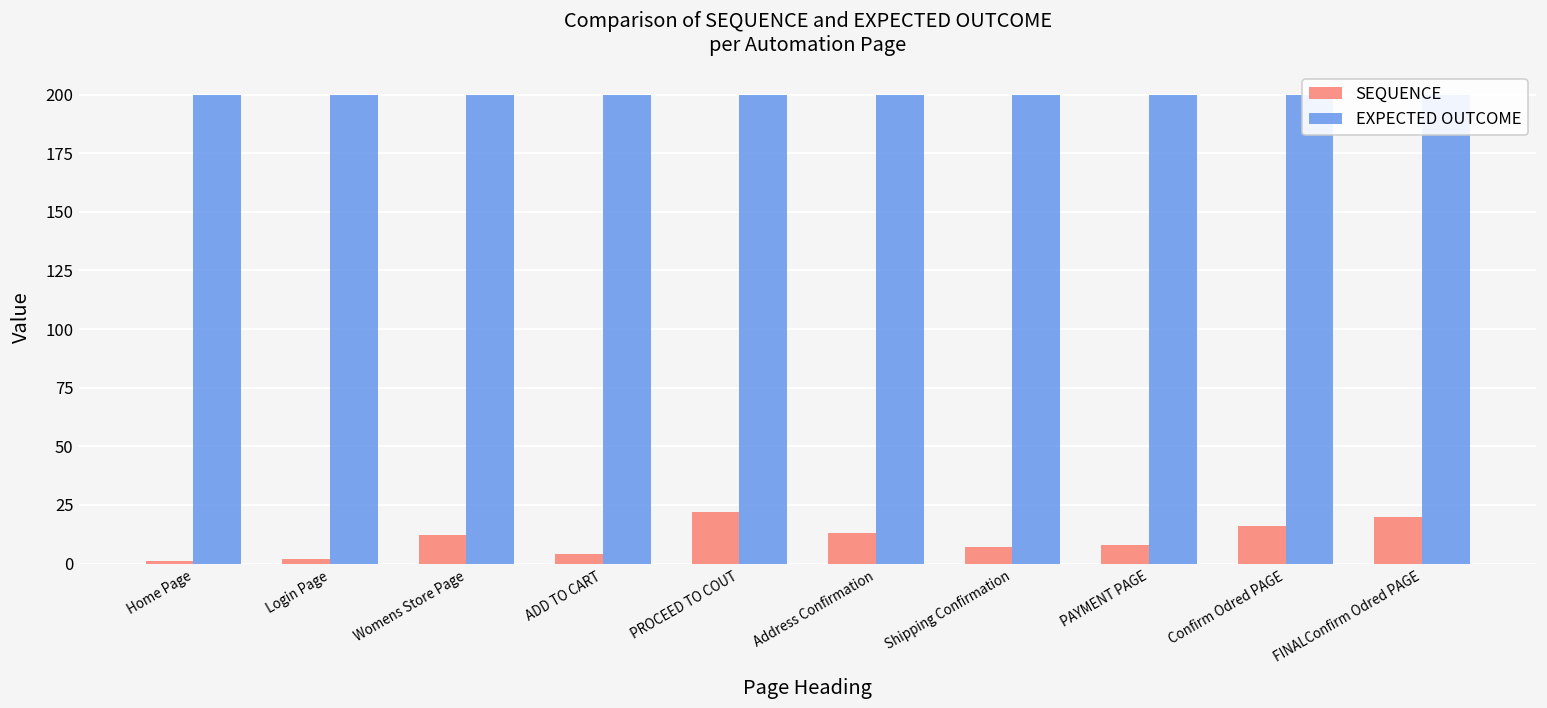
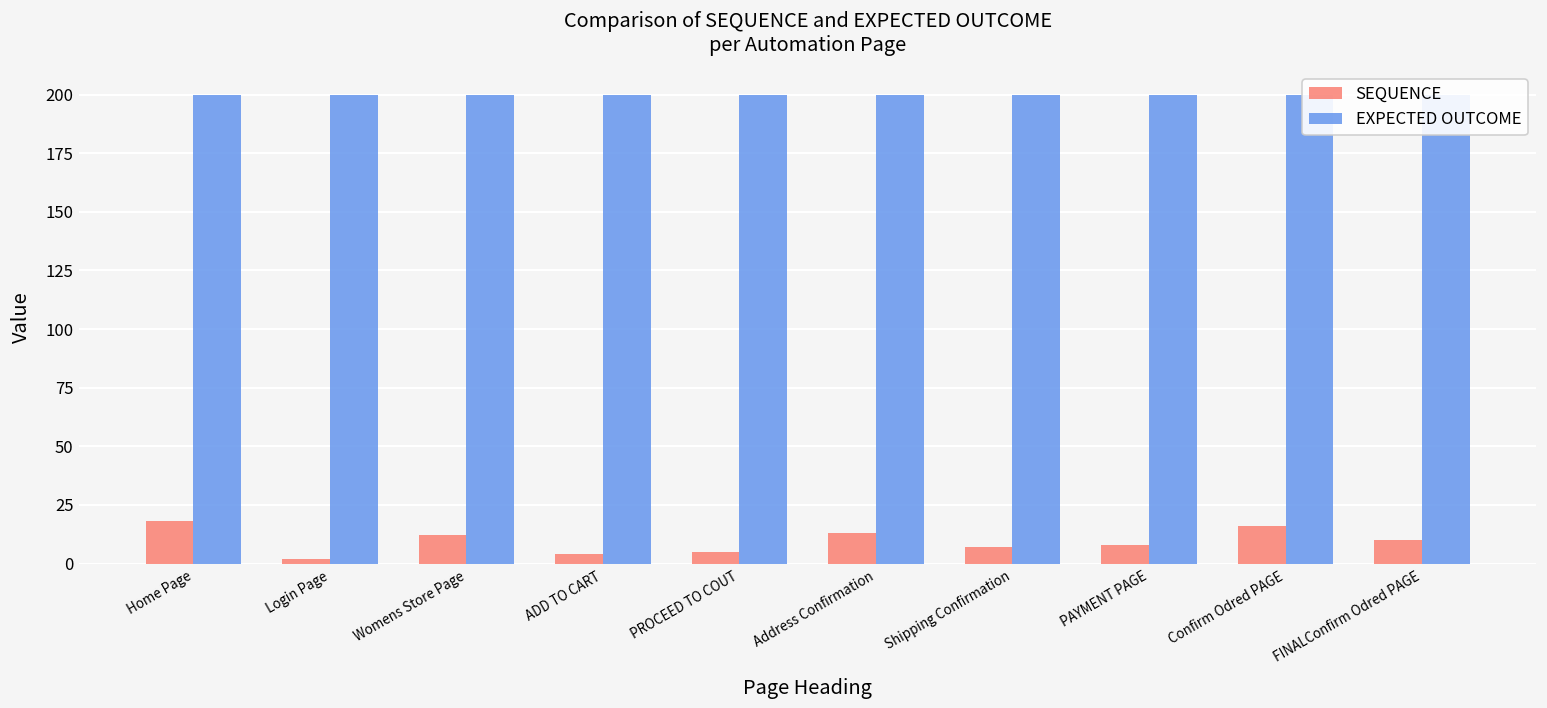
  {
    "SEQUENCE": {
-     "Home Page": 1,
+     "Home Page": 18,
      "Login Page": 2,
      "Womens Store Page": 12,
      "ADD TO CART": 4,
-     "PROCEED TO COUT": 22,
+     "PROCEED TO COUT": 5,
      "Address Confirmation": 13,
      "Shipping Confirmation": 7,
      "PAYMENT PAGE": 8,
      "Confirm Odred PAGE": 16,
-     "FINALConfirm Odred PAGE": 20
+     "FINALConfirm Odred PAGE": 10
    },
    "EXPECTED OUTCOME": {
      "Home Page": 200,
      "Login Page": 200,
      "Womens Store Page": 200,
      "ADD TO CART": 200,
      "PROCEED TO COUT": 200,
      "Address Confirmation": 200,
      "Shipping Confirmation": 200,
      "PAYMENT PAGE": 200
    }
  }
